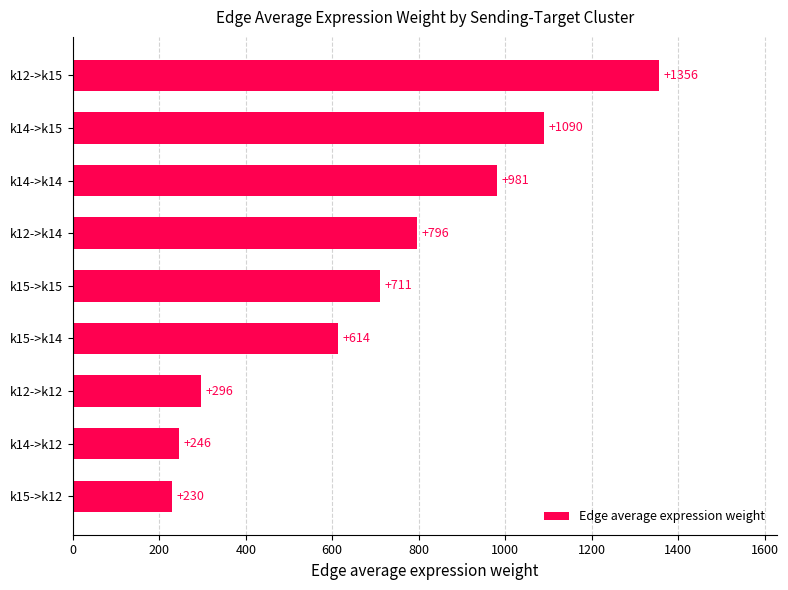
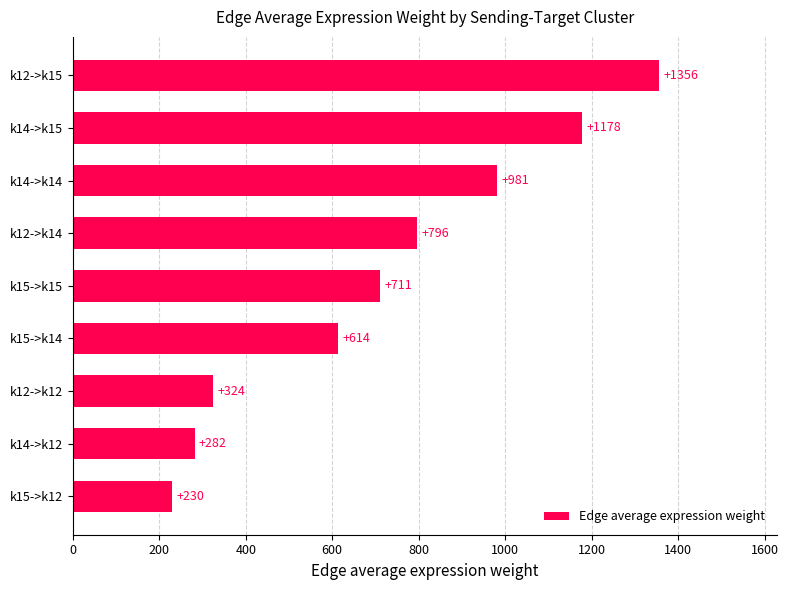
  {
    "k12->k15": "+1356",
-   "k14->k15": "+1090",
+   "k14->k15": "+1178",
    "k14->k14": "+981",
    "k12->k14": "+796",
    "k15->k15": "+711",
    "k15->k14": "+614",
-   "k12->k12": "+296",
-   "k14->k12": "+246",
+   "k12->k12": "+324",
+   "k14->k12": "+282",
    "k15->k12": "+230"
  }
